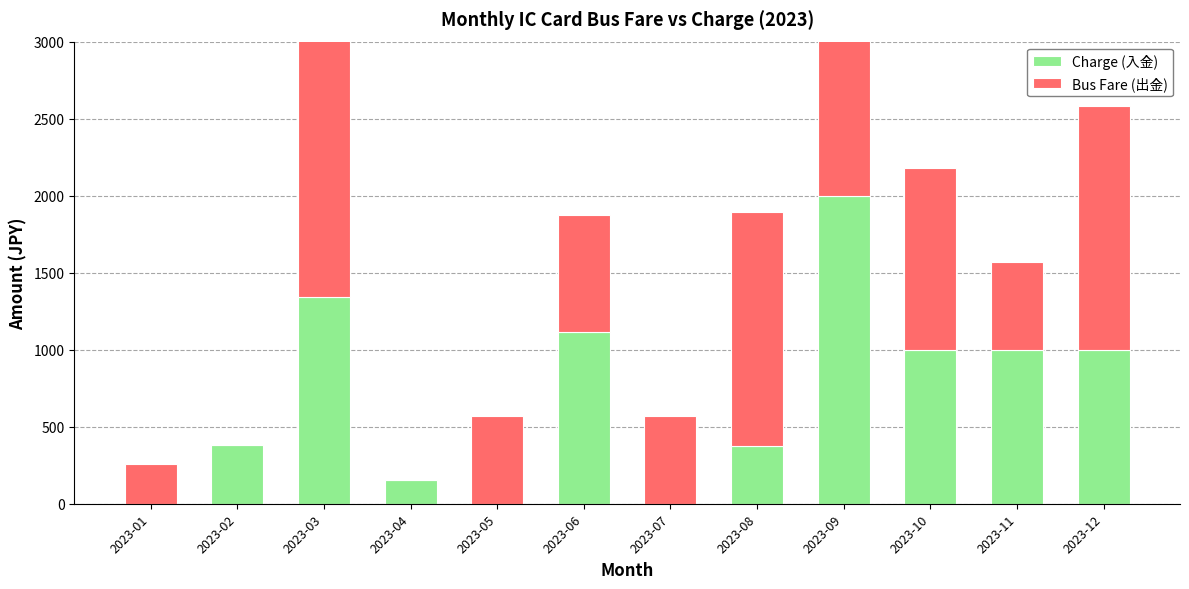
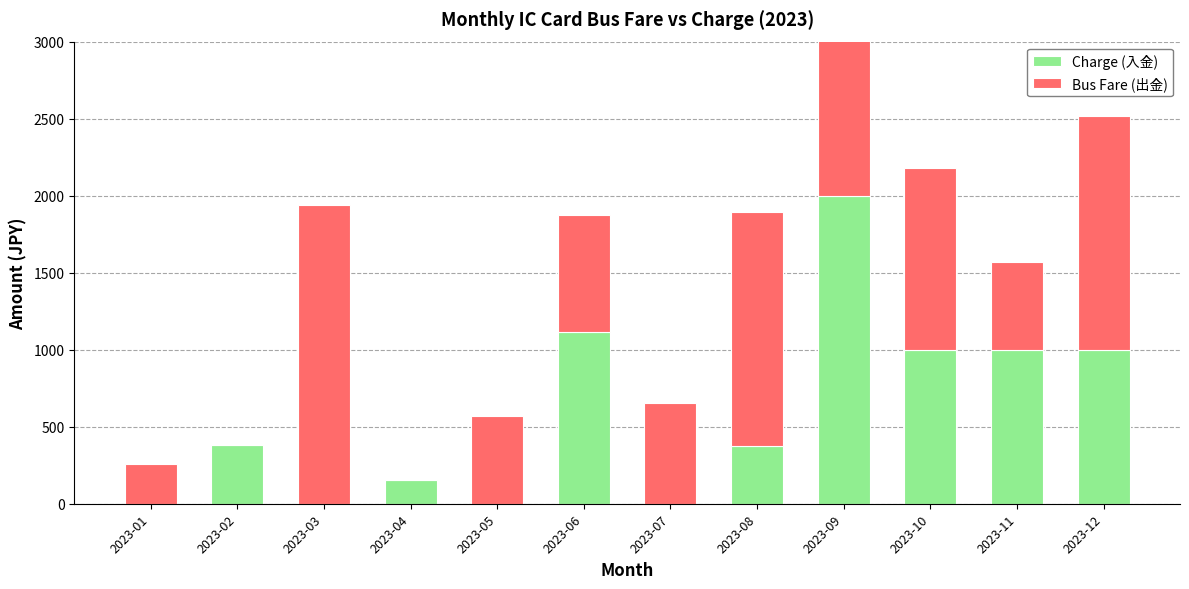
  {
    "Charge (入金)": {
      "2023-01": 0,
      "2023-02": 380,
-     "2023-03": 1340,
+     "2023-03": 0,
      "2023-04": 160,
      "2023-05": 0,
      "2023-06": 1110,
      "2023-07": 0,
      "2023-08": 370,
      "2023-09": 2000,
      "2023-10": 1000,
      "2023-11": 1000,
      "2023-12": 1000
    },
    "Bus Fare (出金)": {
      "2023-01": 260,
      "2023-02": 0,
      "2023-04": 0,
      "2023-05": 570,
      "2023-06": 760,
-     "2023-07": 570,
+     "2023-07": 660,
      "2023-08": 1520,
      "2023-10": 1180,
      "2023-11": 570,
-     "2023-12": 1580
+     "2023-12": 1520
    }
  }
